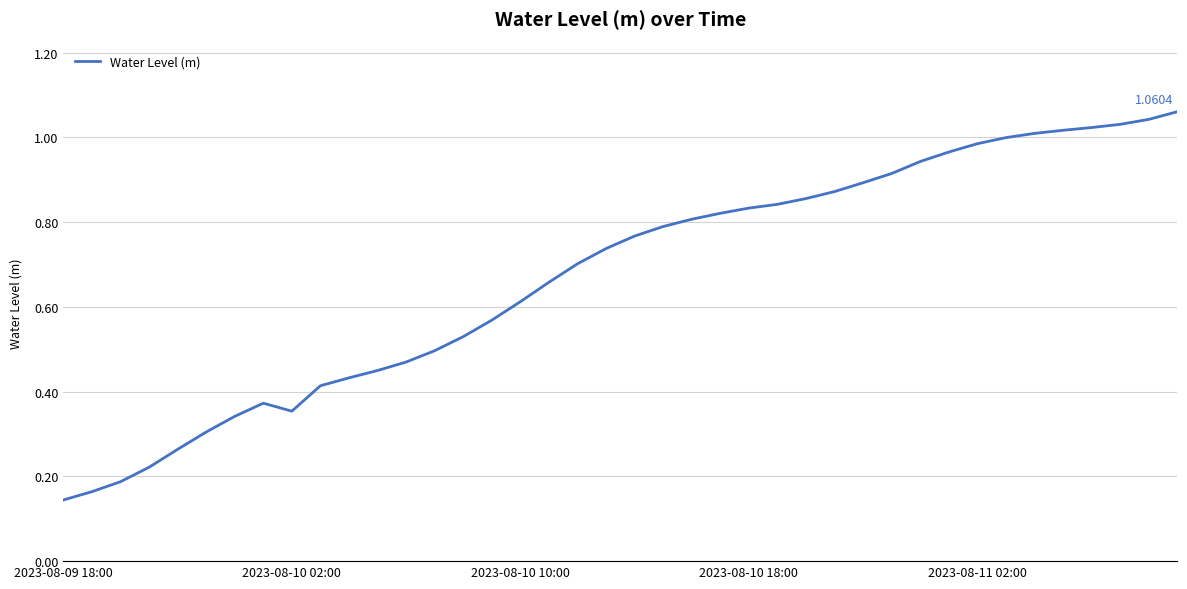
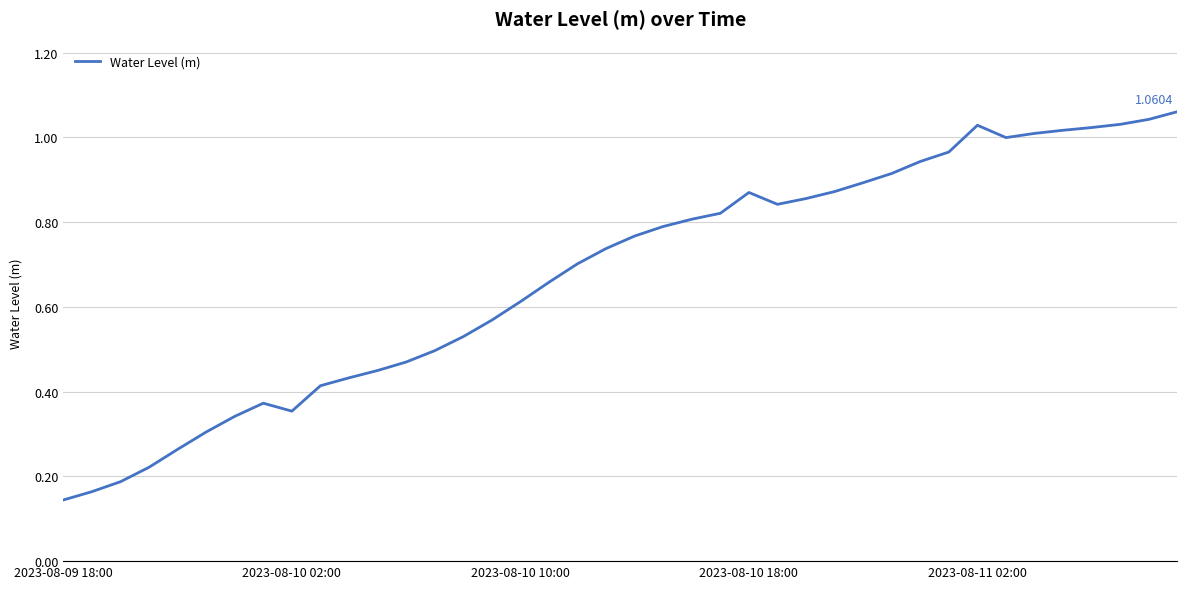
  {
    "2023-08-09 18:00": 0.14,
    "2023-08-10 02:00": 0.35,
    "2023-08-10 10:00": 0.61,
-   "2023-08-10 18:00": 0.83,
-   "2023-08-11 02:00": 0.98
+   "2023-08-10 18:00": 0.87,
+   "2023-08-11 02:00": 1.03
  }
